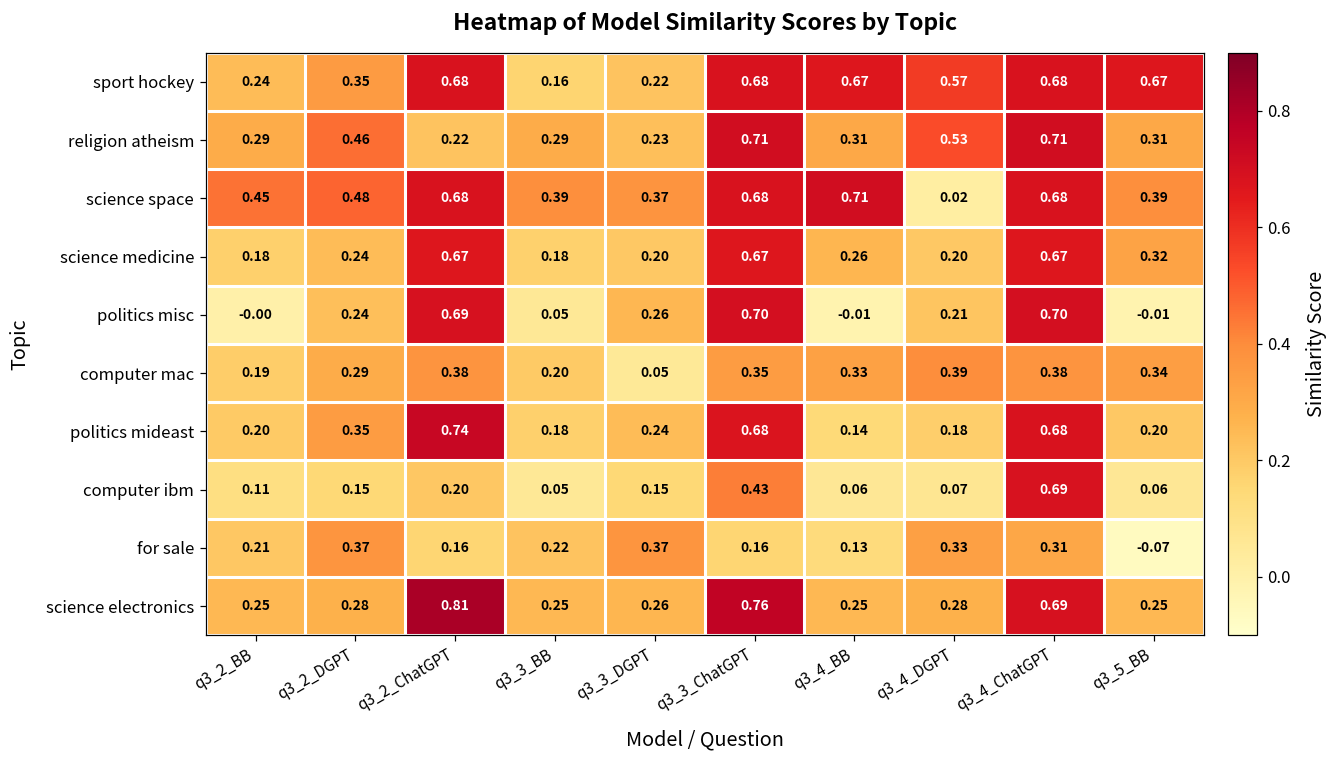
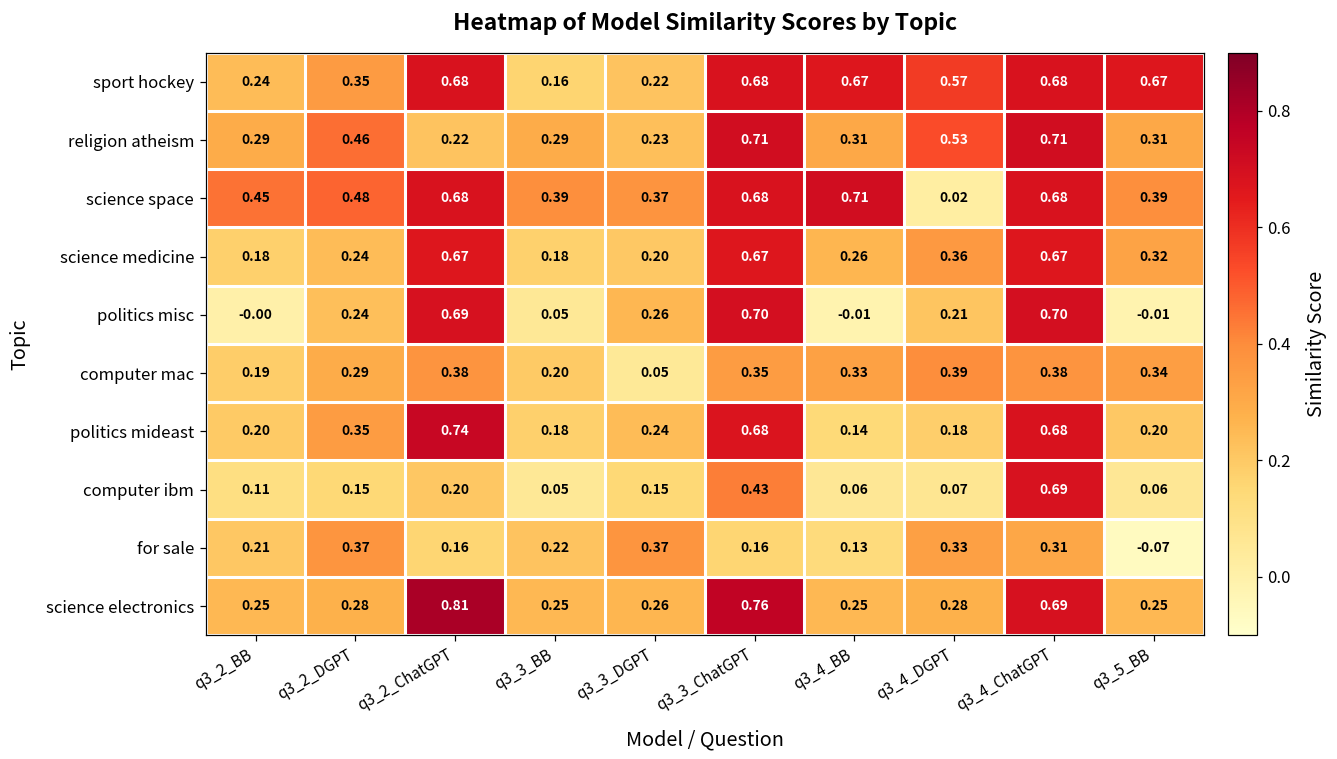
  {
    "sport hockey": {
      "q3_2_BB": 0.24,
      "q3_2_DGPT": 0.35,
      "q3_2_ChatGPT": 0.68,
      "q3_3_BB": 0.16,
      "q3_3_DGPT": 0.22,
      "q3_3_ChatGPT": 0.68,
      "q3_4_BB": 0.67,
      "q3_4_DGPT": 0.57,
      "q3_4_ChatGPT": 0.68,
      "q3_5_BB": 0.67
    },
    "religion atheism": {
      "q3_2_BB": 0.29,
      "q3_2_DGPT": 0.46,
      "q3_2_ChatGPT": 0.22,
      "q3_3_BB": 0.29,
      "q3_3_DGPT": 0.23,
      "q3_3_ChatGPT": 0.71,
      "q3_4_BB": 0.31,
      "q3_4_DGPT": 0.53,
      "q3_4_ChatGPT": 0.71,
      "q3_5_BB": 0.31
    },
    "science space": {
      "q3_2_BB": 0.45,
      "q3_2_DGPT": 0.48,
      "q3_2_ChatGPT": 0.68,
      "q3_3_BB": 0.39,
      "q3_3_DGPT": 0.37,
      "q3_3_ChatGPT": 0.68,
      "q3_4_BB": 0.71,
      "q3_4_DGPT": 0.02,
      "q3_4_ChatGPT": 0.68,
      "q3_5_BB": 0.39
    },
    "science medicine": {
      "q3_2_BB": 0.18,
      "q3_2_DGPT": 0.24,
      "q3_2_ChatGPT": 0.67,
      "q3_3_BB": 0.18,
      "q3_3_DGPT": 0.20,
      "q3_3_ChatGPT": 0.67,
      "q3_4_BB": 0.26,
-     "q3_4_DGPT": 0.20,
+     "q3_4_DGPT": 0.36,
      "q3_4_ChatGPT": 0.67,
      "q3_5_BB": 0.32
    },
    "politics misc": {
      "q3_2_BB": -0.00,
      "q3_2_DGPT": 0.24,
      "q3_2_ChatGPT": 0.69,
      "q3_3_BB": 0.05,
      "q3_3_DGPT": 0.26,
      "q3_3_ChatGPT": 0.70,
      "q3_4_BB": -0.01,
      "q3_4_DGPT": 0.21,
      "q3_4_ChatGPT": 0.70,
      "q3_5_BB": -0.01
    },
    "computer mac": {
      "q3_2_BB": 0.19,
      "q3_2_DGPT": 0.29,
      "q3_2_ChatGPT": 0.38,
      "q3_3_BB": 0.20,
      "q3_3_DGPT": 0.05,
      "q3_3_ChatGPT": 0.35,
      "q3_4_BB": 0.33,
      "q3_4_DGPT": 0.39,
      "q3_4_ChatGPT": 0.38,
      "q3_5_BB": 0.34
    },
    "politics mideast": {
      "q3_2_BB": 0.20,
      "q3_2_DGPT": 0.35,
      "q3_2_ChatGPT": 0.74,
      "q3_3_BB": 0.18,
      "q3_3_DGPT": 0.24,
      "q3_3_ChatGPT": 0.68,
      "q3_4_BB": 0.14,
      "q3_4_DGPT": 0.18,
      "q3_4_ChatGPT": 0.68,
      "q3_5_BB": 0.20
    },
    "computer ibm": {
      "q3_2_BB": 0.11,
      "q3_2_DGPT": 0.15,
      "q3_2_ChatGPT": 0.20,
      "q3_3_BB": 0.05,
      "q3_3_DGPT": 0.15,
      "q3_3_ChatGPT": 0.43,
      "q3_4_BB": 0.06,
      "q3_4_DGPT": 0.07,
      "q3_4_ChatGPT": 0.69,
      "q3_5_BB": 0.06
    },
    "for sale": {
      "q3_2_BB": 0.21,
      "q3_2_DGPT": 0.37,
      "q3_2_ChatGPT": 0.16,
      "q3_3_BB": 0.22,
      "q3_3_DGPT": 0.37,
      "q3_3_ChatGPT": 0.16,
      "q3_4_BB": 0.13,
      "q3_4_DGPT": 0.33,
      "q3_4_ChatGPT": 0.31,
      "q3_5_BB": -0.07
    },
    "science electronics": {
      "q3_2_BB": 0.25,
      "q3_2_DGPT": 0.28,
      "q3_2_ChatGPT": 0.81,
      "q3_3_BB": 0.25,
      "q3_3_DGPT": 0.26,
      "q3_3_ChatGPT": 0.76,
      "q3_4_BB": 0.25,
      "q3_4_DGPT": 0.28,
      "q3_4_ChatGPT": 0.69,
      "q3_5_BB": 0.25
    }
  }
